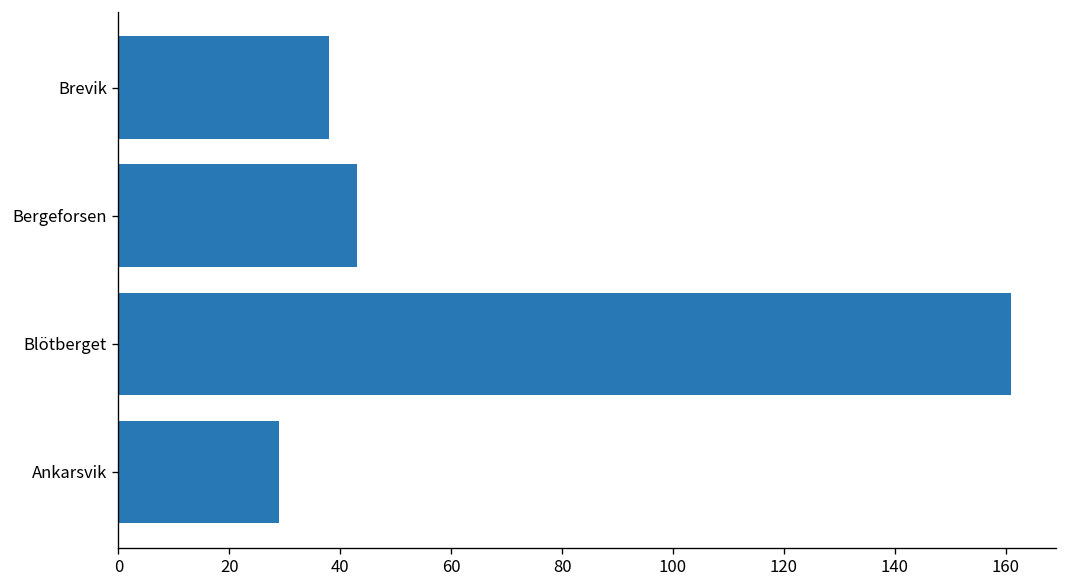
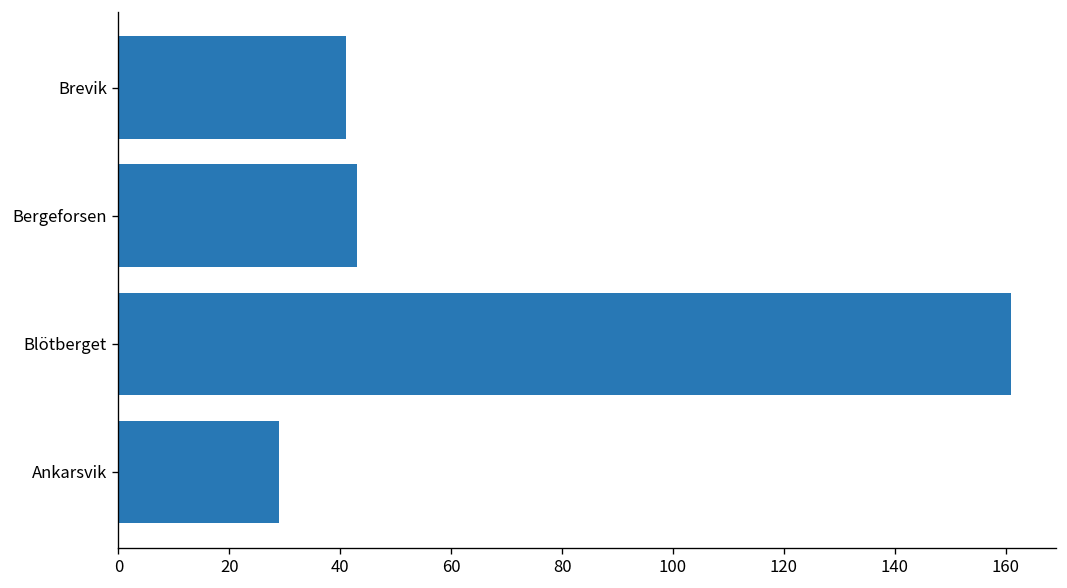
  {
-   "Brevik": 38,
+   "Brevik": 41,
    "Bergeforsen": 43,
    "Blötberget": 161,
    "Ankarsvik": 29
  }
